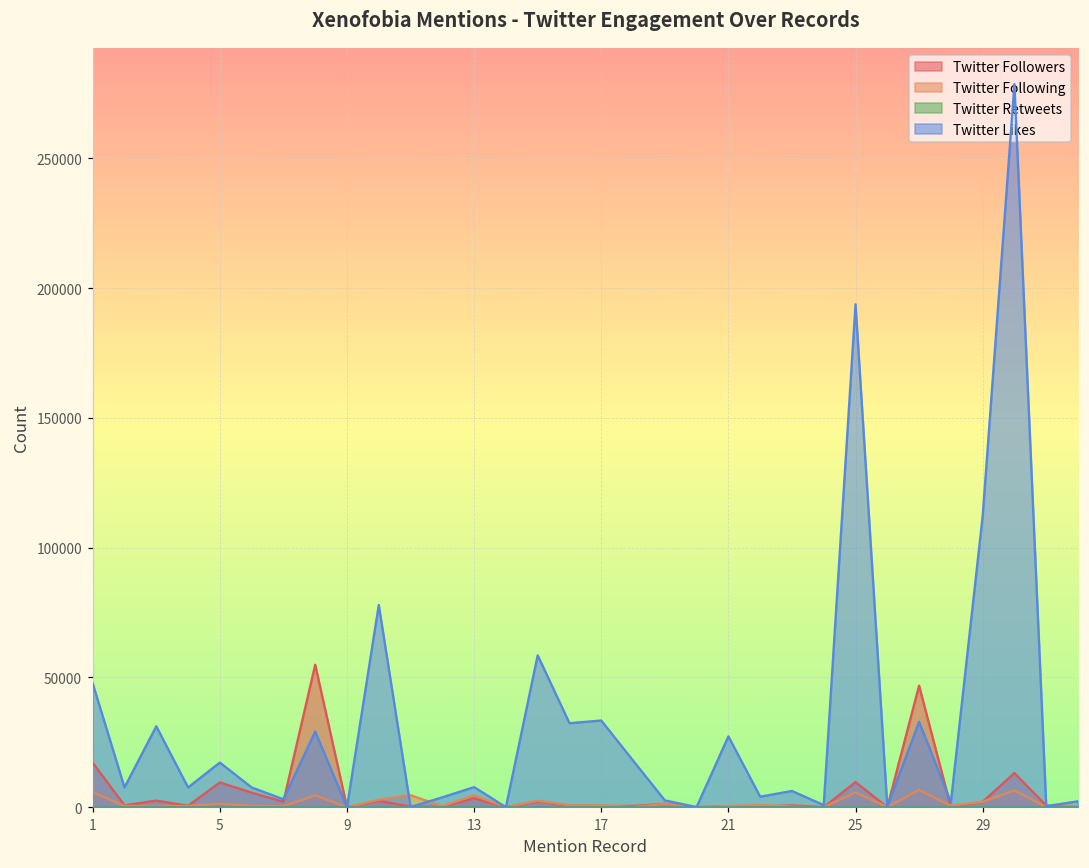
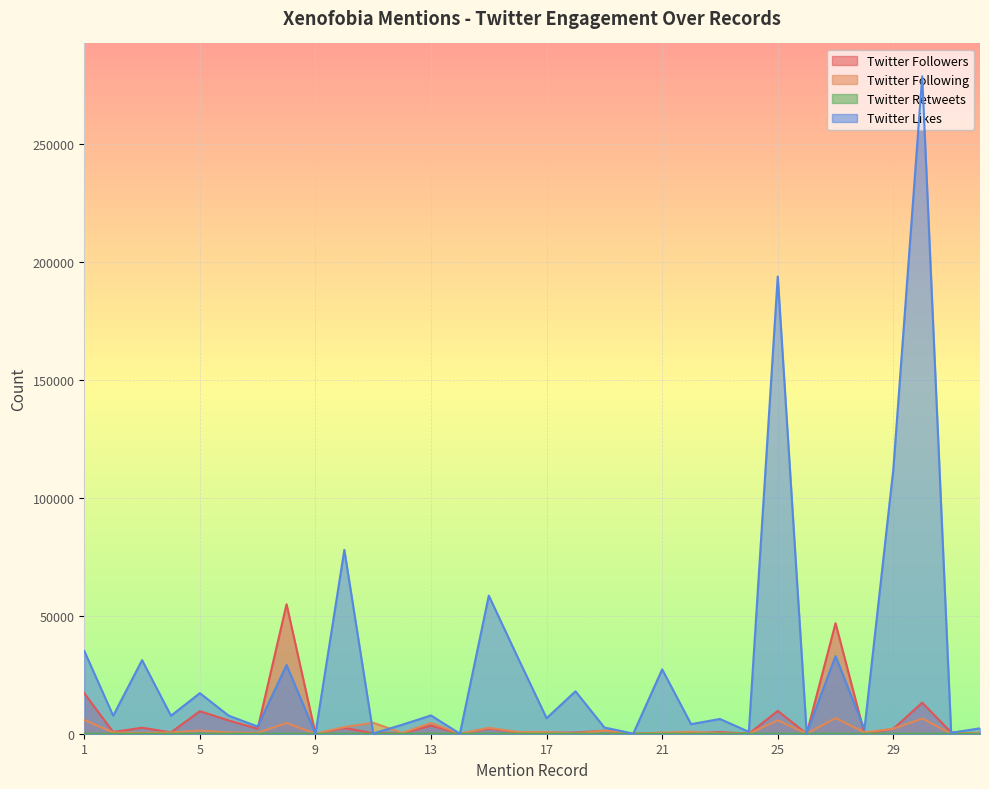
  {
    "Twitter Retweets": {
      "1": 0,
      "5": 0,
      "13": 0,
      "25": 0,
      "29": 0
    },
    "Twitter Likes": {
-     "1": 48000,
+     "1": 35000,
      "5": 17000,
      "13": 8000,
-     "17": 33000,
+     "17": 7000,
      "21": 27000,
      "25": 194000,
      "29": 112000
    }
  }
